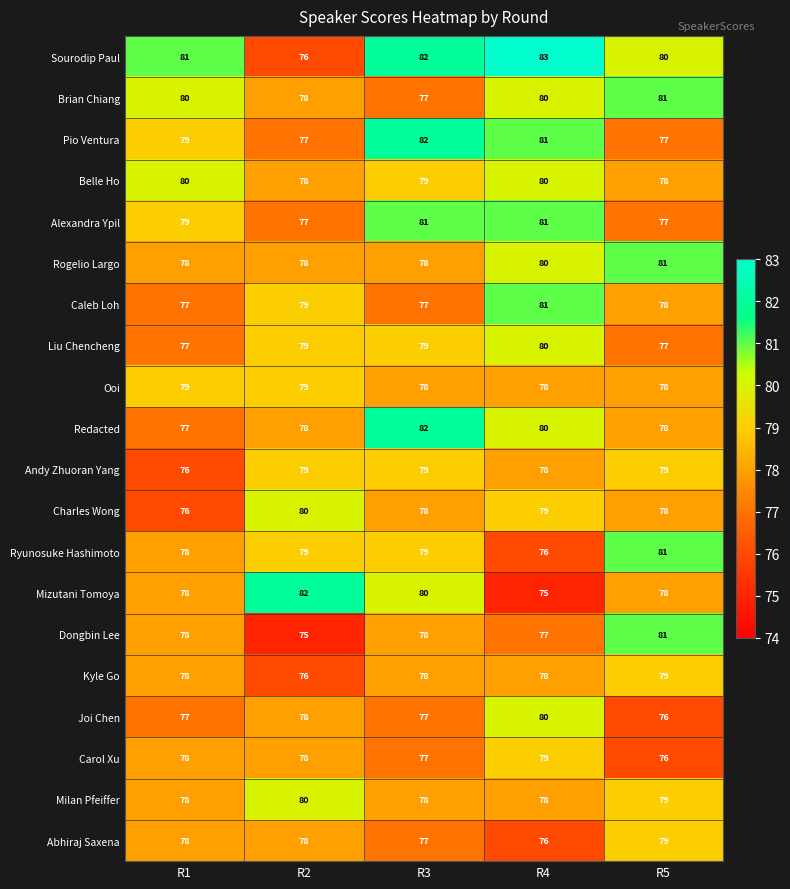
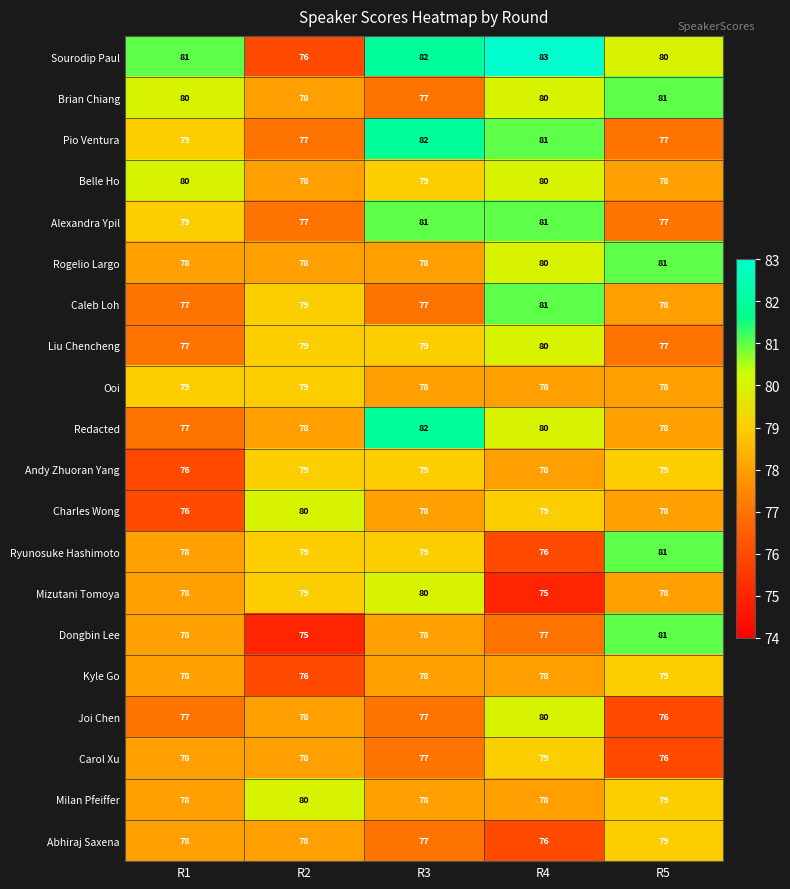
  {
    "Sourodip Paul": {
      "R1": 81,
      "R2": 76,
      "R3": 82,
      "R4": 83,
      "R5": 80
    },
    "Brian Chiang": {
      "R1": 80,
      "R2": 78,
      "R3": 77,
      "R4": 80,
      "R5": 81
    },
    "Pio Ventura": {
      "R1": 79,
      "R2": 77,
      "R3": 82,
      "R4": 81,
      "R5": 77
    },
    "Belle Ho": {
      "R1": 80,
      "R2": 78,
      "R3": 79,
      "R4": 80,
      "R5": 78
    },
    "Alexandra Ypil": {
      "R1": 79,
      "R2": 77,
      "R3": 81,
      "R4": 81,
      "R5": 77
    },
    "Rogelio Largo": {
      "R1": 78,
      "R2": 78,
      "R3": 78,
      "R4": 80,
      "R5": 81
    },
    "Caleb Loh": {
      "R1": 77,
      "R2": 79,
      "R3": 77,
      "R4": 81,
      "R5": 78
    },
    "Liu Chencheng": {
      "R1": 77,
      "R2": 79,
      "R3": 79,
      "R4": 80,
      "R5": 77
    },
    "Ooi": {
      "R1": 79,
      "R2": 79,
      "R3": 78,
      "R4": 78,
      "R5": 78
    },
    "Redacted": {
      "R1": 77,
      "R2": 78,
      "R3": 82,
      "R4": 80,
      "R5": 78
    },
    "Andy Zhuoran Yang": {
      "R1": 76,
      "R2": 79,
      "R3": 79,
      "R4": 78,
      "R5": 79
    },
    "Charles Wong": {
      "R1": 76,
      "R2": 80,
      "R3": 78,
      "R4": 79,
      "R5": 78
    },
    "Ryunosuke Hashimoto": {
      "R1": 78,
      "R2": 79,
      "R3": 79,
      "R4": 76,
      "R5": 81
    },
    "Mizutani Tomoya": {
      "R1": 78,
-     "R2": 82,
+     "R2": 79,
      "R3": 80,
      "R4": 75,
      "R5": 78
    },
    "Dongbin Lee": {
      "R1": 78,
      "R2": 75,
      "R3": 78,
      "R4": 77,
      "R5": 81
    },
    "Kyle Go": {
      "R1": 78,
      "R2": 76,
      "R3": 78,
      "R4": 78,
      "R5": 79
    },
    "Joi Chen": {
      "R1": 77,
      "R2": 78,
      "R3": 77,
      "R4": 80,
      "R5": 76
    },
    "Carol Xu": {
      "R1": 78,
      "R2": 78,
      "R3": 77,
      "R4": 79,
      "R5": 76
    },
    "Milan Pfeiffer": {
      "R1": 78,
      "R2": 80,
      "R3": 78,
      "R4": 78,
      "R5": 79
    },
    "Abhiraj Saxena": {
      "R1": 78,
      "R2": 78,
      "R3": 77,
      "R4": 76,
      "R5": 79
    }
  }
